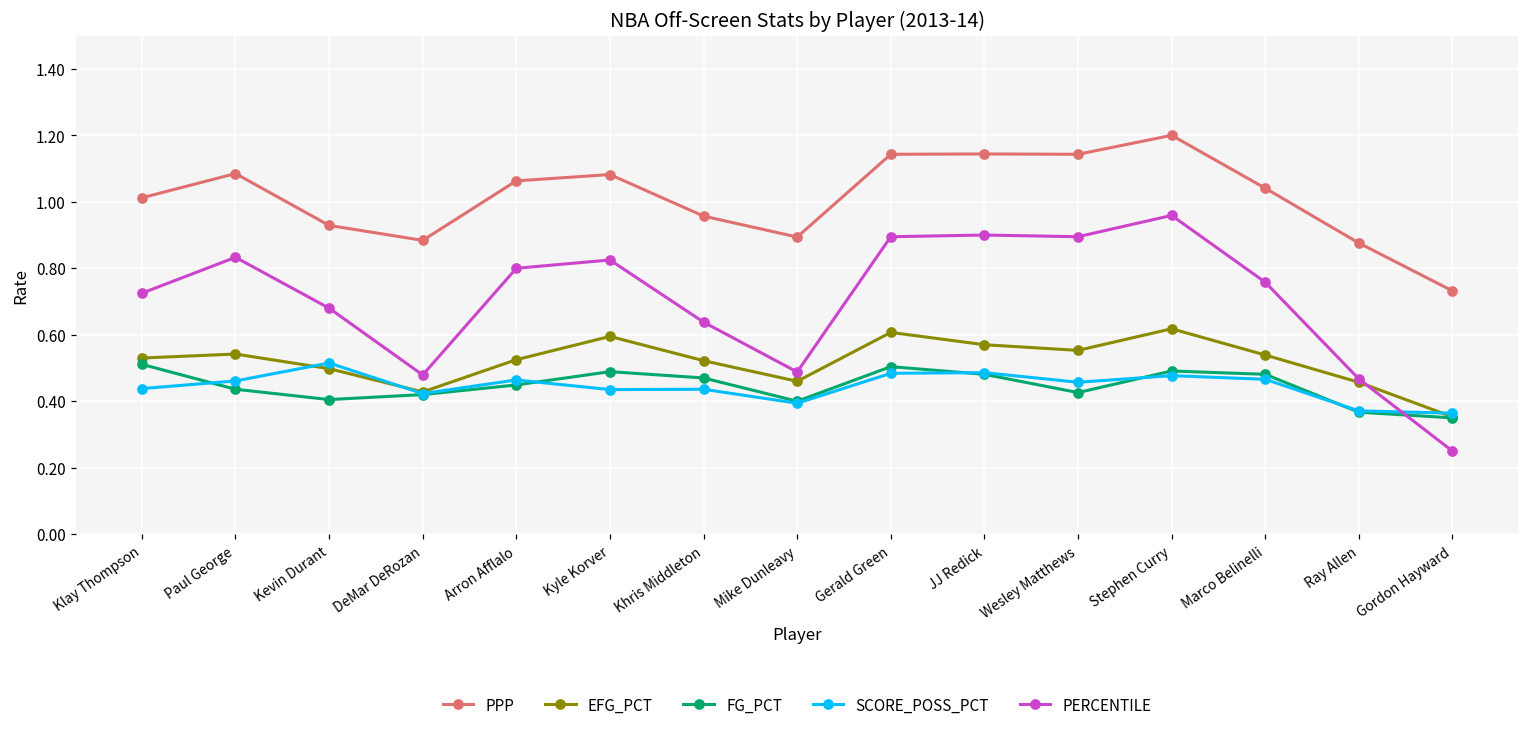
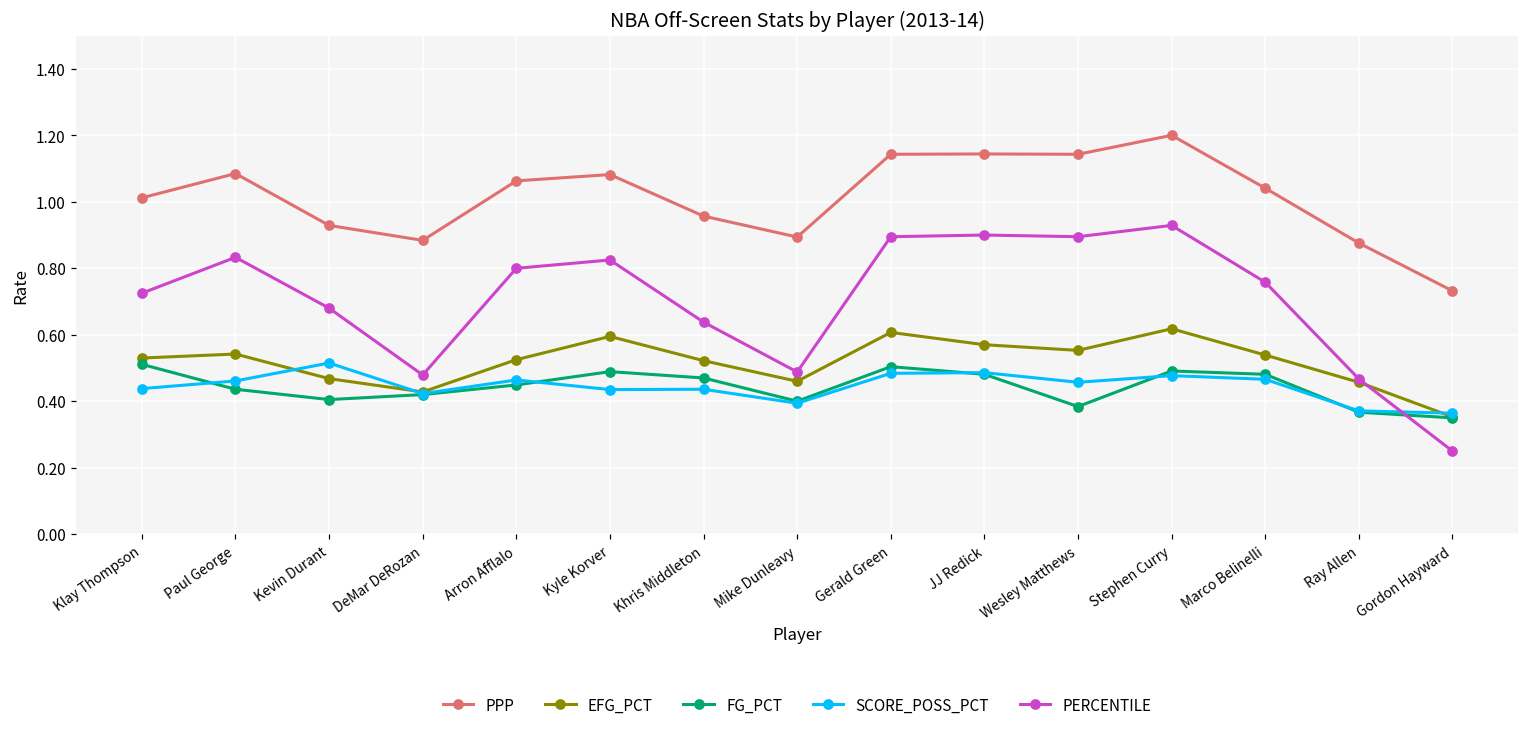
  {
    "PPP": {
      "Klay Thompson": 1.01,
      "Paul George": 1.09,
      "Kevin Durant": 0.93,
      "DeMar DeRozan": 0.88,
      "Arron Afflalo": 1.06,
      "Kyle Korver": 1.08,
      "Khris Middleton": 0.96,
      "Mike Dunleavy": 0.89,
      "Gerald Green": 1.14,
      "JJ Redick": 1.14,
      "Wesley Matthews": 1.14,
      "Stephen Curry": 1.20,
      "Marco Belinelli": 1.04,
      "Ray Allen": 0.88,
      "Gordon Hayward": 0.73
    },
    "EFG_PCT": {
      "Klay Thompson": 0.53,
      "Paul George": 0.54,
-     "Kevin Durant": 0.50,
+     "Kevin Durant": 0.47,
      "Arron Afflalo": 0.53,
      "Kyle Korver": 0.60,
      "Khris Middleton": 0.52,
      "Mike Dunleavy": 0.46,
      "Gerald Green": 0.61,
      "JJ Redick": 0.57,
      "Wesley Matthews": 0.55,
      "Stephen Curry": 0.62,
      "Marco Belinelli": 0.54,
      "Ray Allen": 0.46
    },
    "FG_PCT": {
      "Klay Thompson": 0.51,
      "Paul George": 0.44,
      "Kevin Durant": 0.41,
      "Arron Afflalo": 0.45,
      "Kyle Korver": 0.49,
      "Khris Middleton": 0.47,
      "Gerald Green": 0.50,
-     "Wesley Matthews": 0.43,
+     "Wesley Matthews": 0.38,
      "Stephen Curry": 0.49,
      "Marco Belinelli": 0.48
    },
    "SCORE_POSS_PCT": {
      "Klay Thompson": 0.44,
      "Paul George": 0.46,
      "Kevin Durant": 0.52,
      "Arron Afflalo": 0.46,
      "Kyle Korver": 0.44,
      "Khris Middleton": 0.44,
      "Gerald Green": 0.48,
      "Wesley Matthews": 0.46,
      "Stephen Curry": 0.48,
      "Marco Belinelli": 0.47,
      "Gordon Hayward": 0.36
    },
    "PERCENTILE": {
      "Klay Thompson": 0.73,
      "Paul George": 0.83,
      "Kevin Durant": 0.68,
      "DeMar DeRozan": 0.48,
      "Arron Afflalo": 0.80,
      "Kyle Korver": 0.83,
      "Khris Middleton": 0.64,
      "Mike Dunleavy": 0.49,
      "Gerald Green": 0.90,
      "JJ Redick": 0.90,
      "Wesley Matthews": 0.90,
-     "Stephen Curry": 0.96,
+     "Stephen Curry": 0.93,
      "Marco Belinelli": 0.76,
      "Ray Allen": 0.47,
      "Gordon Hayward": 0.25
    }
  }
